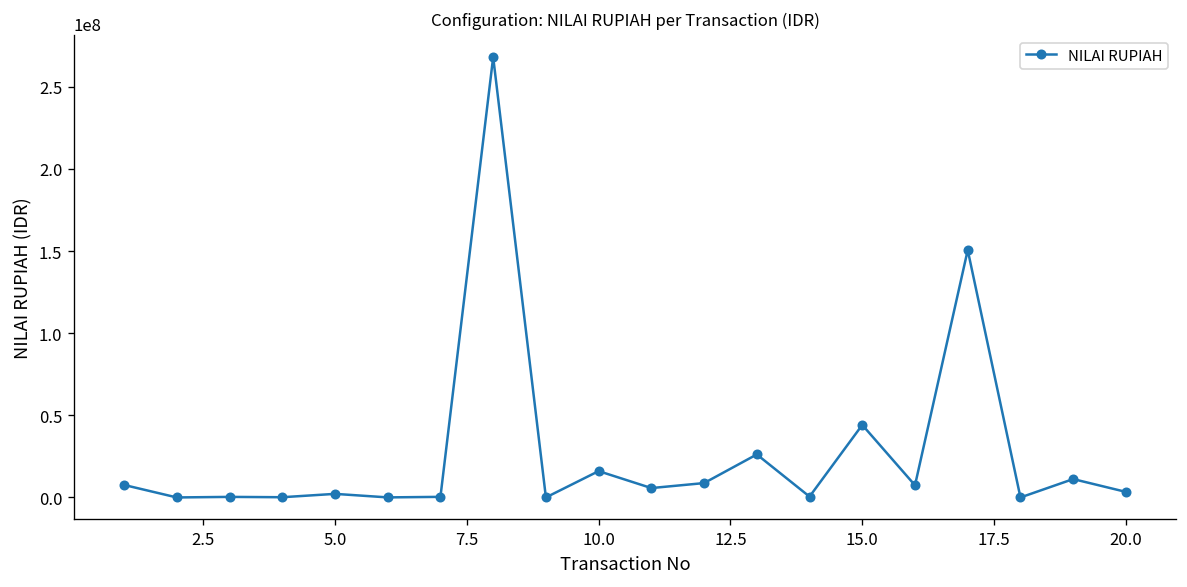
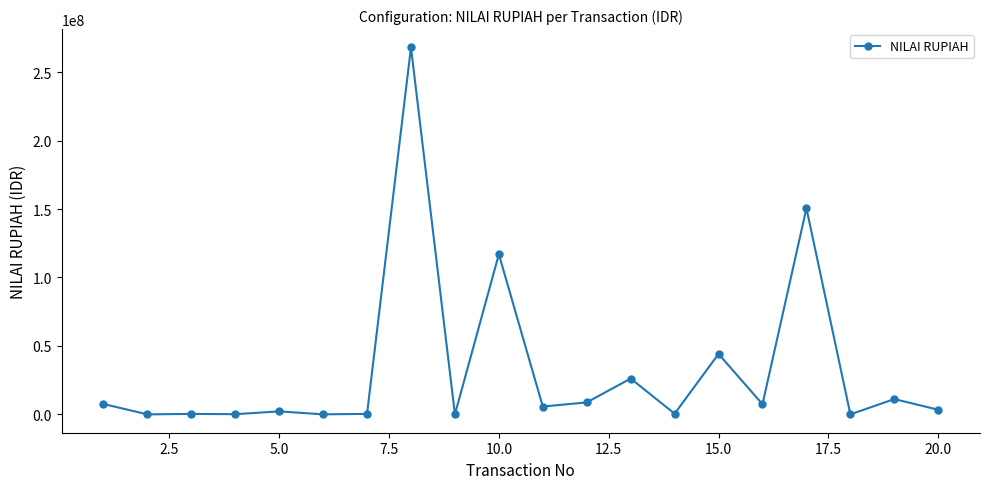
  {
    "5.0": 2000000,
-   "10.0": 16000000,
+   "10.0": 117000000,
    "15.0": 44000000,
    "20.0": 3000000
  }
